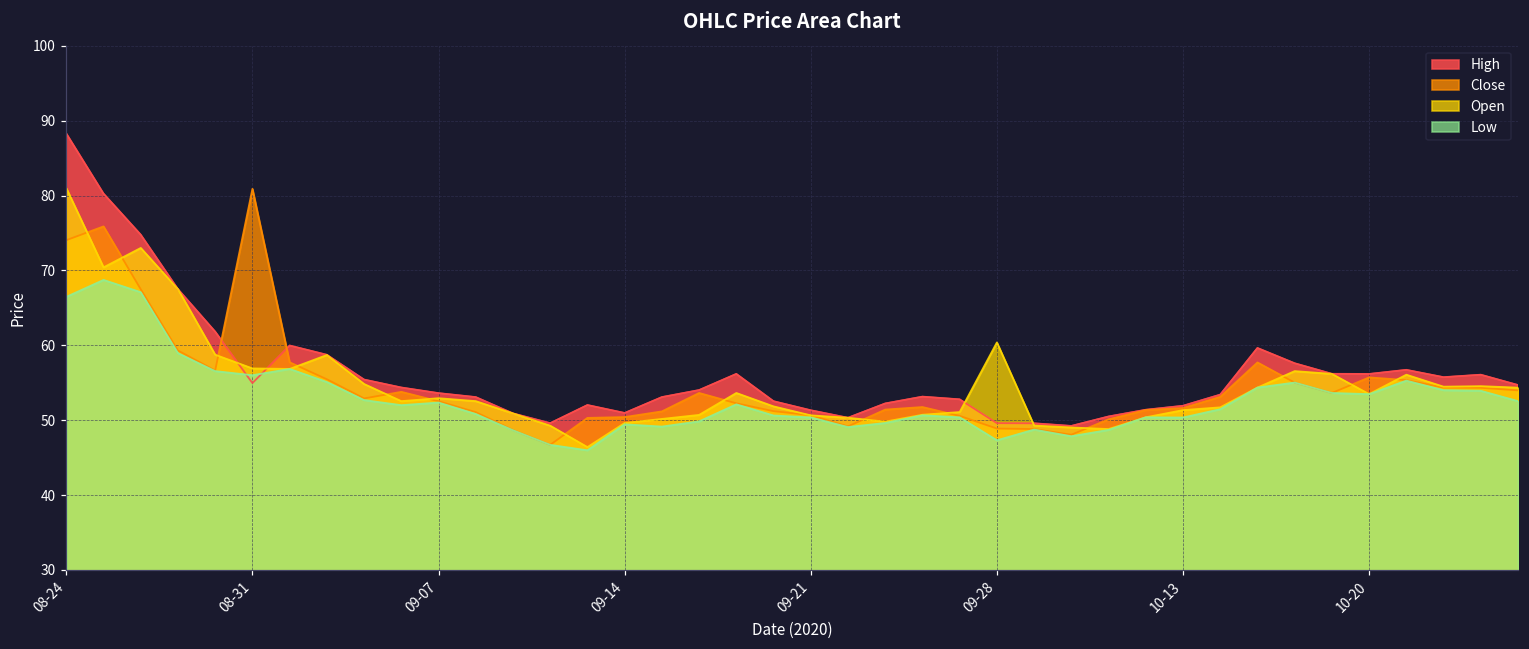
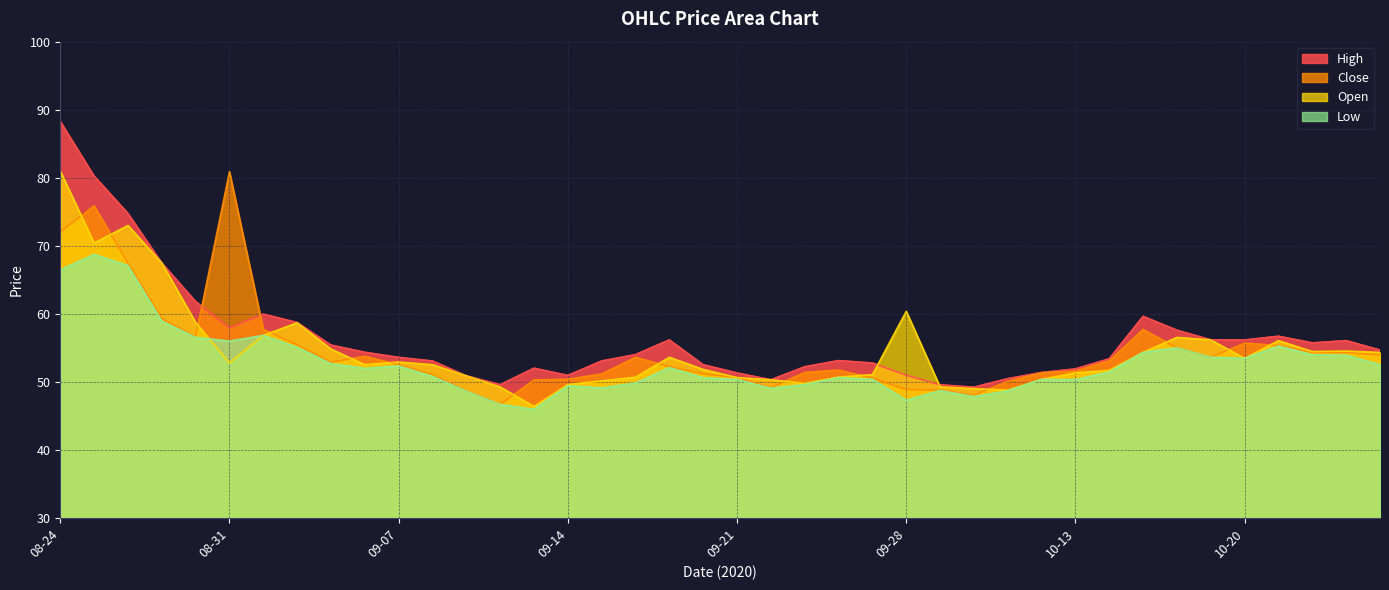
  {
    "High": {
      "08-24": 88,
-     "08-31": 55,
+     "08-31": 58,
      "09-07": 54,
      "09-14": 51,
      "09-21": 51,
-     "09-28": 50,
+     "09-28": 51,
      "10-20": 56
    },
    "Close": {
-     "08-24": 74,
+     "08-24": 72,
      "08-31": 81,
      "09-14": 50,
      "09-28": 49,
      "10-20": 56
    },
    "Open": {
      "08-24": 81,
-     "08-31": 57,
+     "08-31": 53,
      "09-07": 53,
      "09-28": 60
    },
    "Low": {
      "08-24": 66,
      "08-31": 56,
      "09-28": 47,
      "10-13": 50
    }
  }
